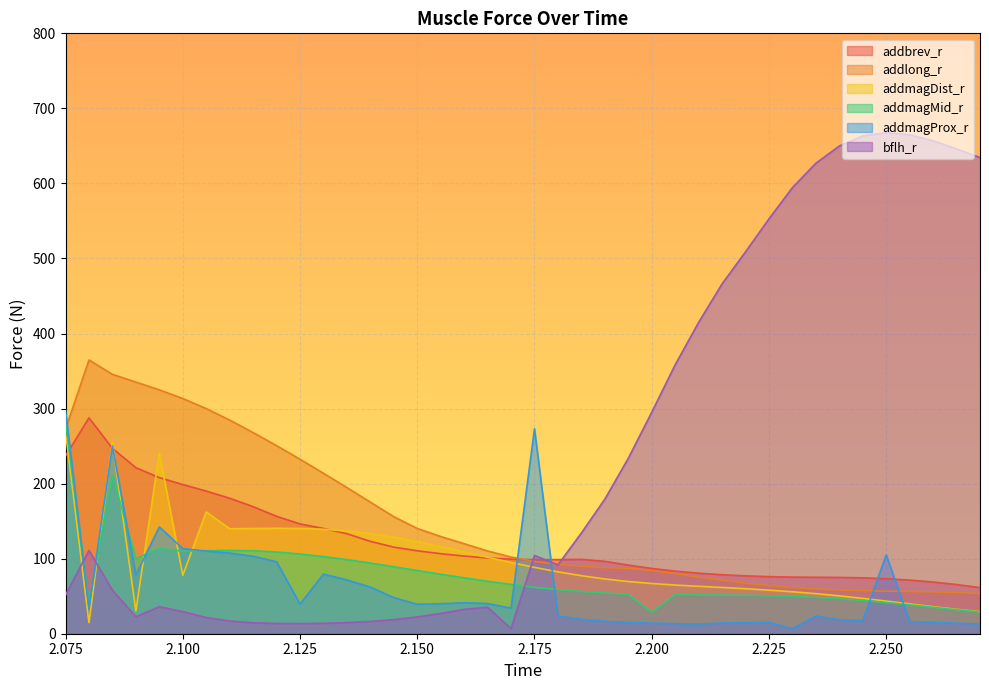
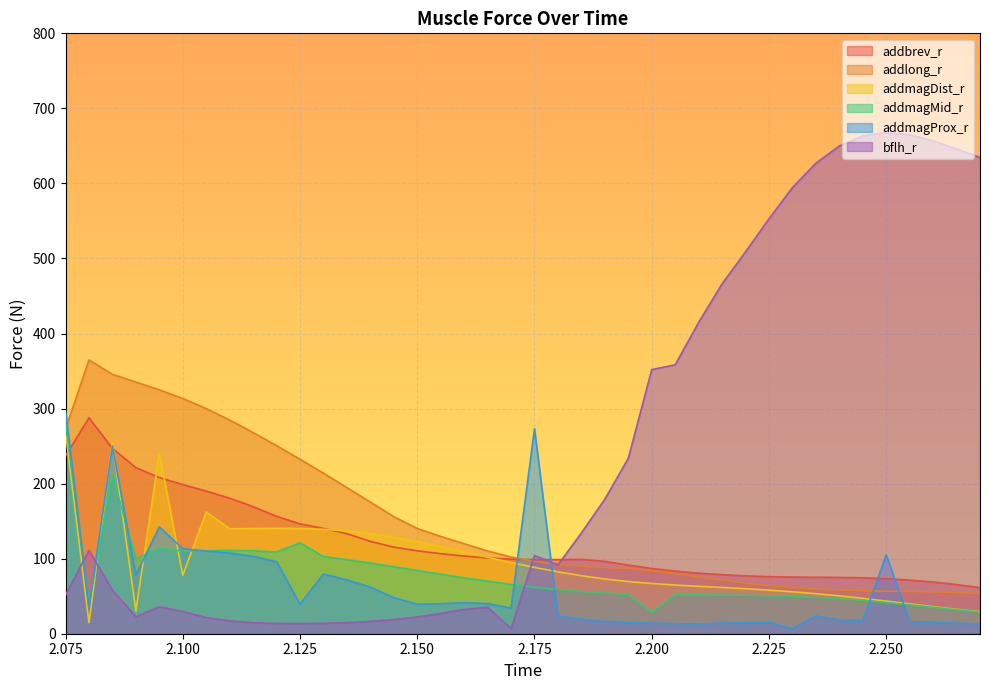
  {
    "addmagMid_r": {
      "2.075": 280,
      "2.100": 110,
-     "2.125": 110,
+     "2.125": 120,
      "2.150": 80,
      "2.175": 60,
      "2.200": 30,
      "2.225": 50
    },
    "addmagProx_r": {
      "2.075": 300,
      "2.100": 110,
      "2.125": 40,
      "2.150": 40,
      "2.175": 270,
      "2.200": 10,
      "2.225": 20,
      "2.250": 110
    },
    "bflh_r": {
      "2.075": 50,
      "2.100": 30,
      "2.125": 10,
      "2.150": 20,
      "2.175": 100,
-     "2.200": 300,
+     "2.200": 350,
      "2.225": 550
    }
  }
